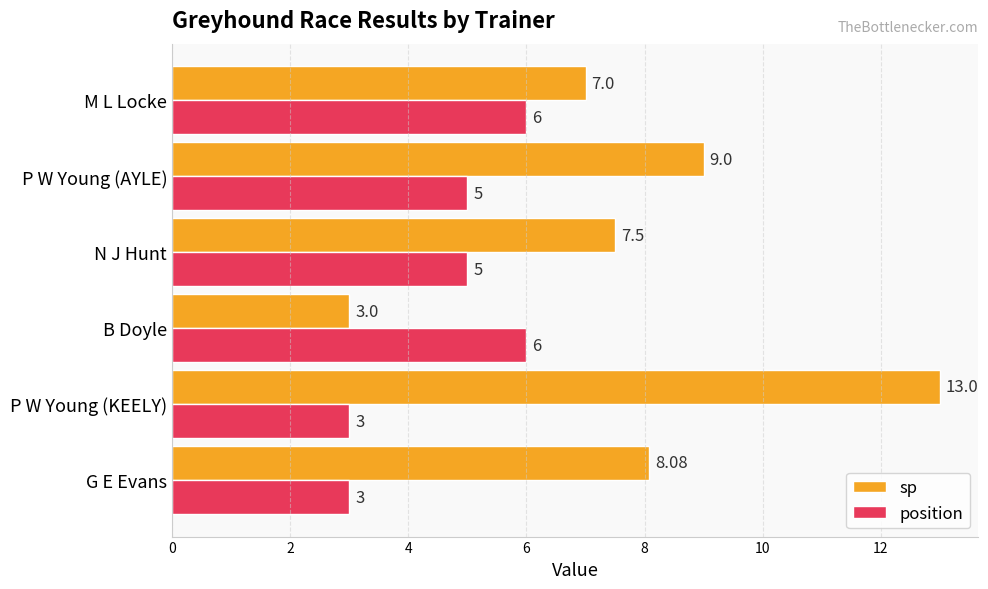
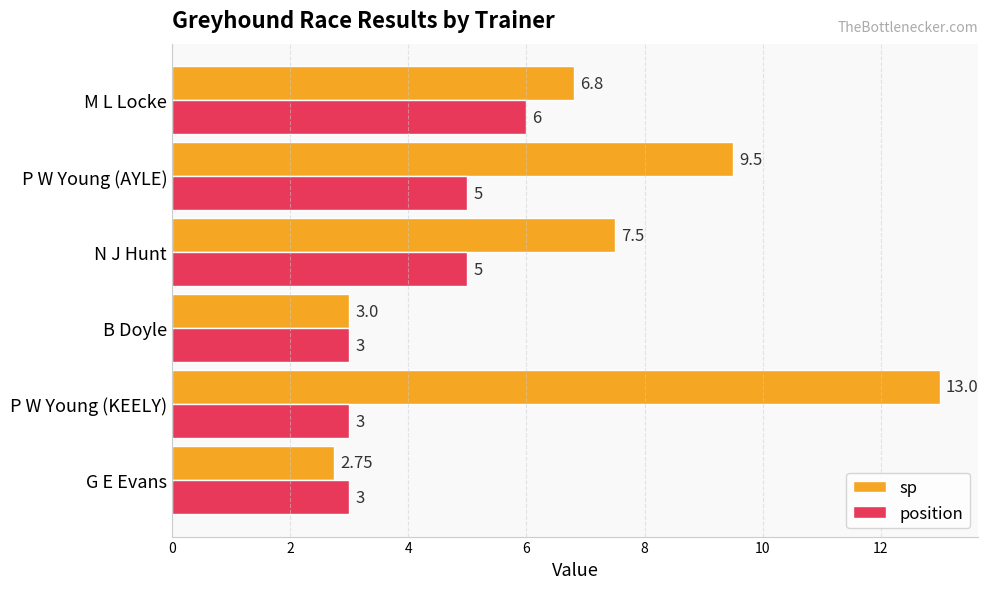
  {
    "sp": {
-     "M L Locke": 7.0,
-     "P W Young (AYLE)": 9.0,
+     "M L Locke": 6.8,
+     "P W Young (AYLE)": 9.5,
      "N J Hunt": 7.5,
      "B Doyle": 3.0,
      "P W Young (KEELY)": 13.0,
-     "G E Evans": 8.08
+     "G E Evans": 2.75
    },
    "position": {
      "M L Locke": 6,
      "P W Young (AYLE)": 5,
      "N J Hunt": 5,
-     "B Doyle": 6,
+     "B Doyle": 3,
      "P W Young (KEELY)": 3,
      "G E Evans": 3
    }
  }
